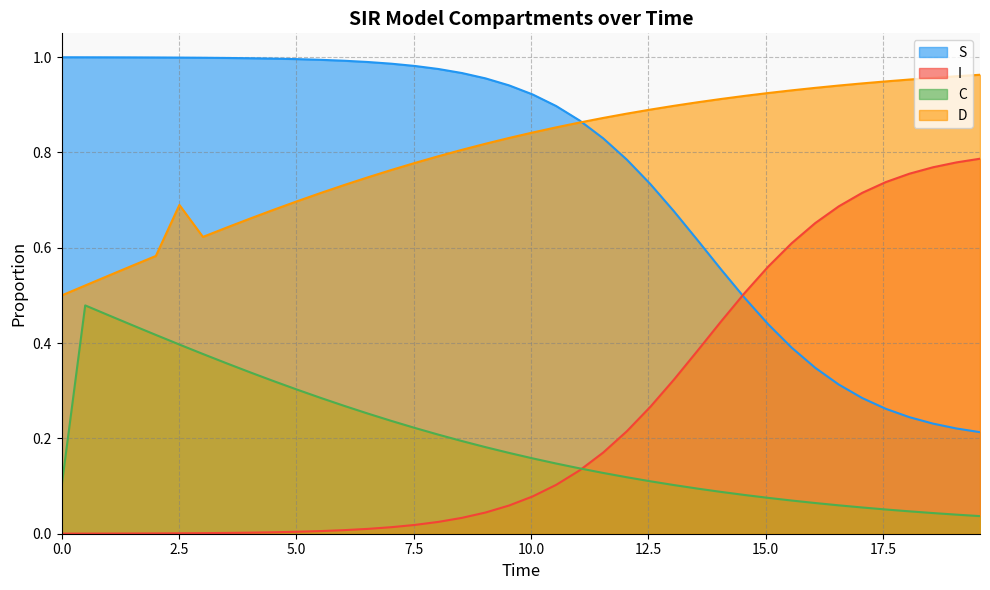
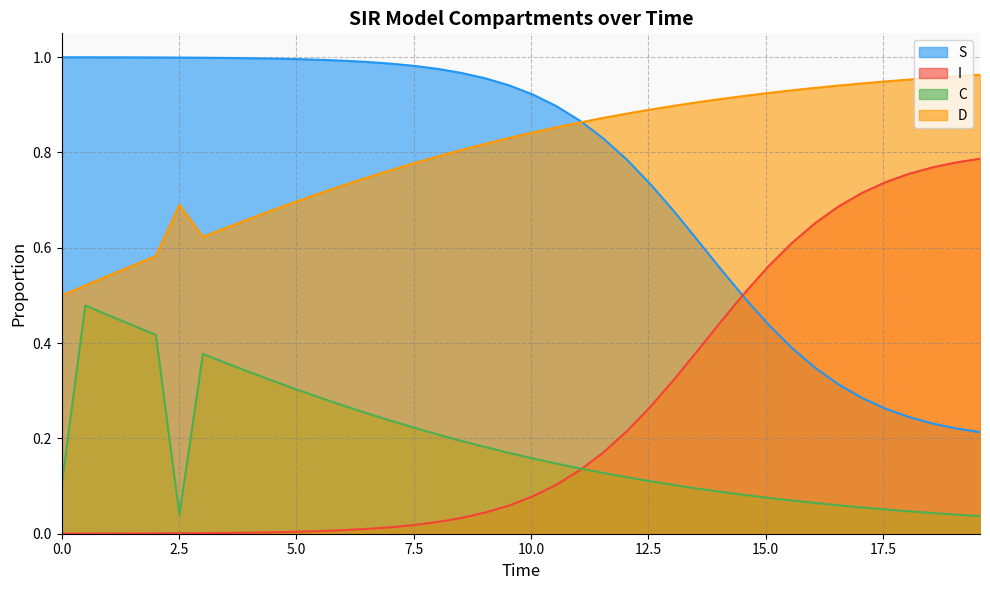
  {
    "S": {
      "0.0": 1.00,
      "2.5": 1.00
    },
    "I": {
      "0.0": 0.00,
      "2.5": 0.00
    },
    "C": {
      "0.0": 0.10,
-     "2.5": 0.40
+     "2.5": 0.04
    },
    "D": {
      "0.0": 0.50,
      "2.5": 0.69
    }
  }
